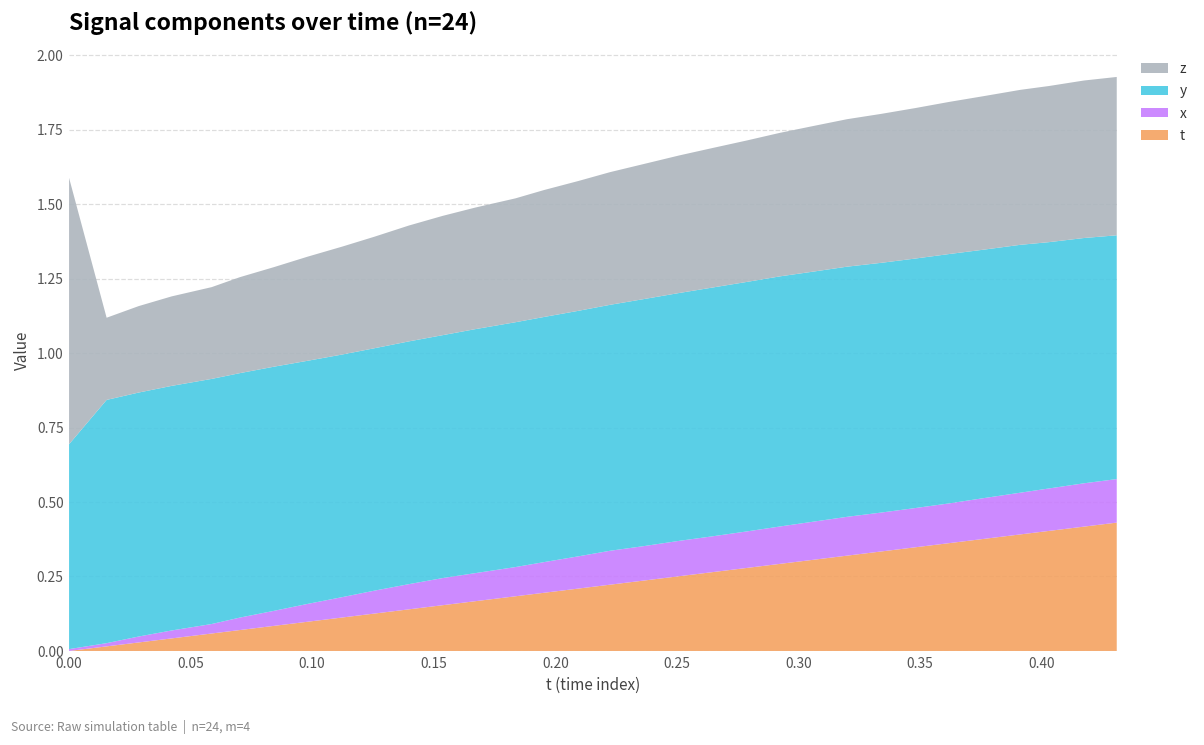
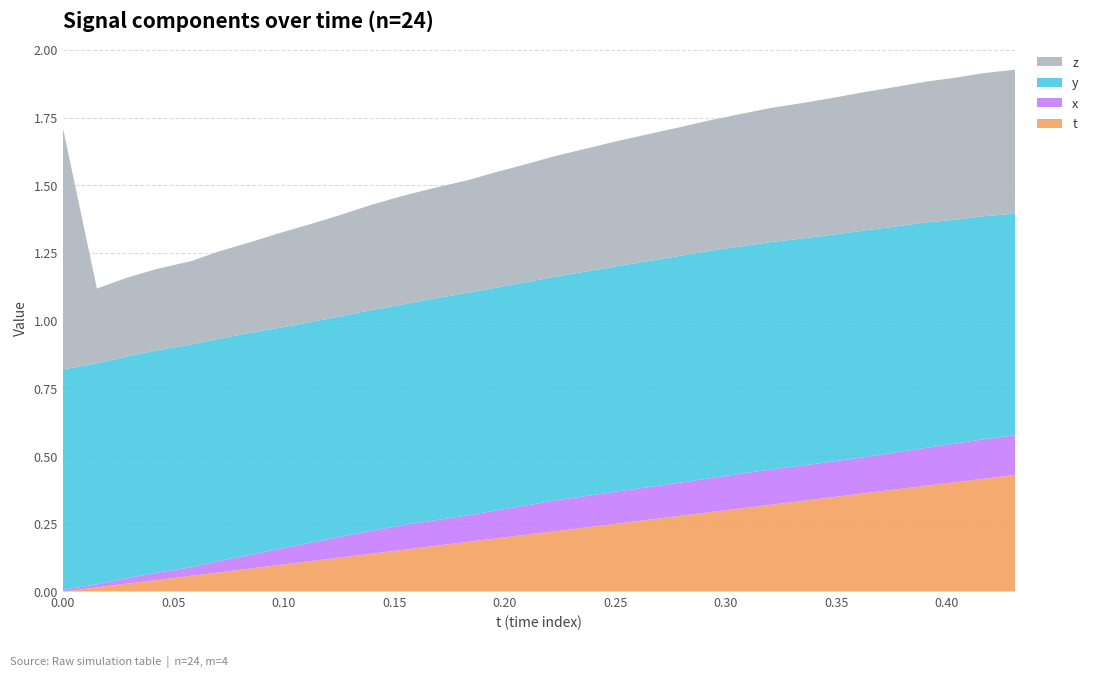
  {
    "y": {
-     "0.00": 0.69
+     "0.00": 0.81
    },
    "z": {
      "0.00": 0.89
    }
  }
